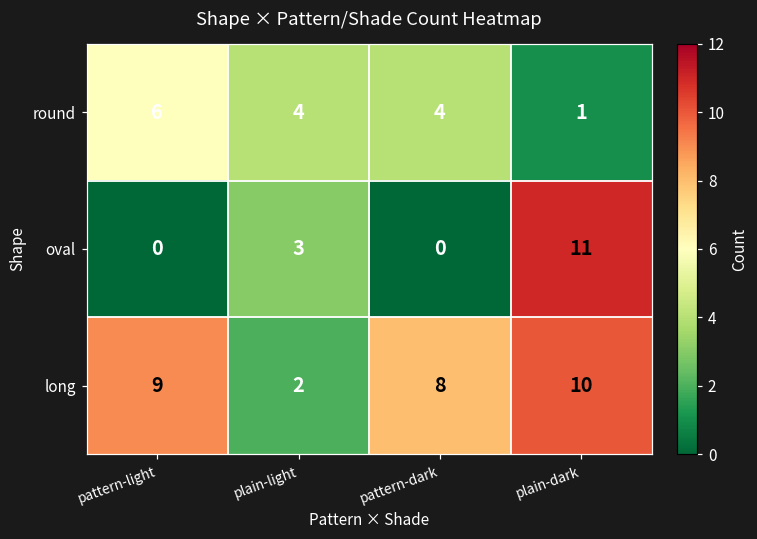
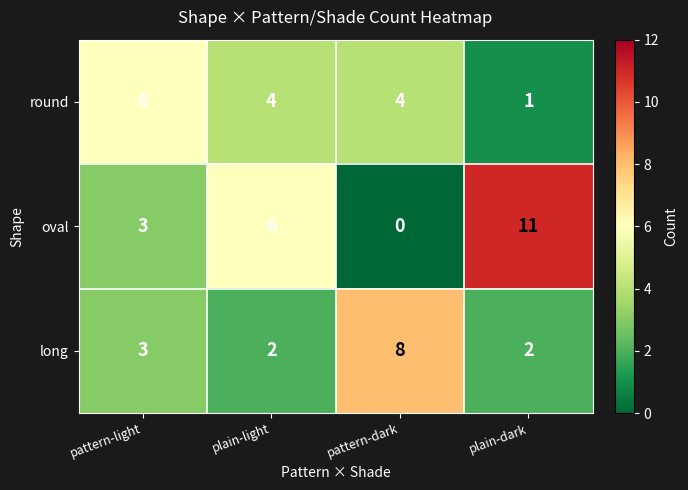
  {
    "round": {
      "pattern-light": 6,
      "plain-light": 4,
      "pattern-dark": 4,
      "plain-dark": 1
    },
    "oval": {
-     "pattern-light": 0,
-     "plain-light": 3,
+     "pattern-light": 3,
+     "plain-light": 6,
      "pattern-dark": 0,
      "plain-dark": 11
    },
    "long": {
-     "pattern-light": 9,
+     "pattern-light": 3,
      "plain-light": 2,
      "pattern-dark": 8,
-     "plain-dark": 10
+     "plain-dark": 2
    }
  }
